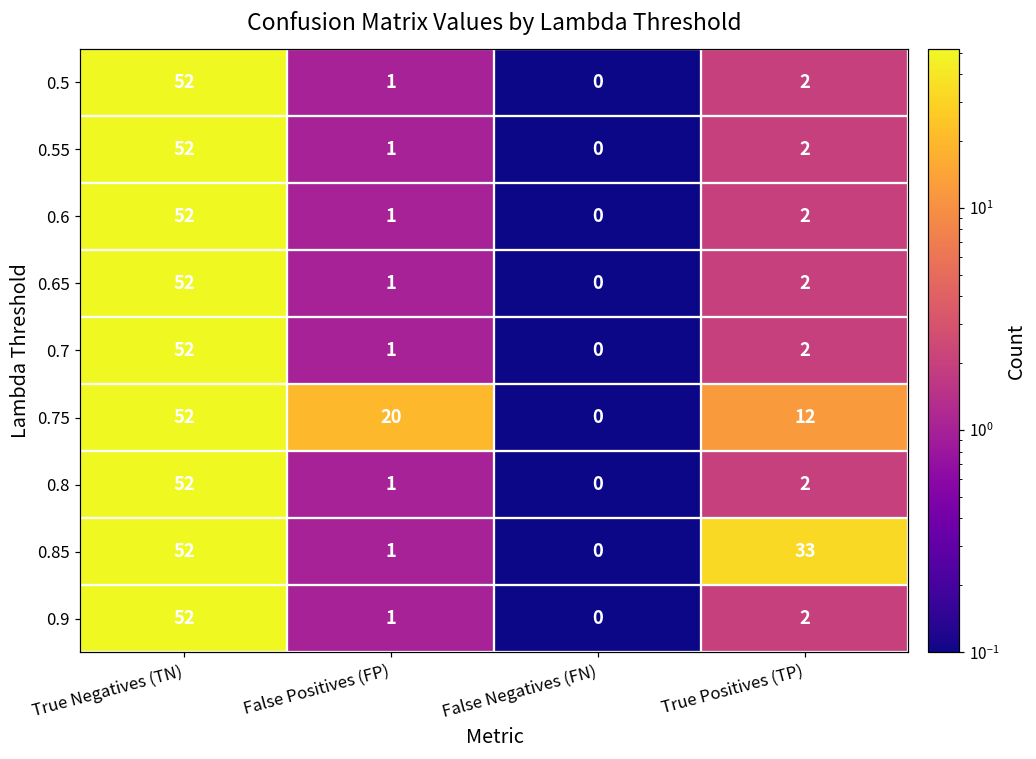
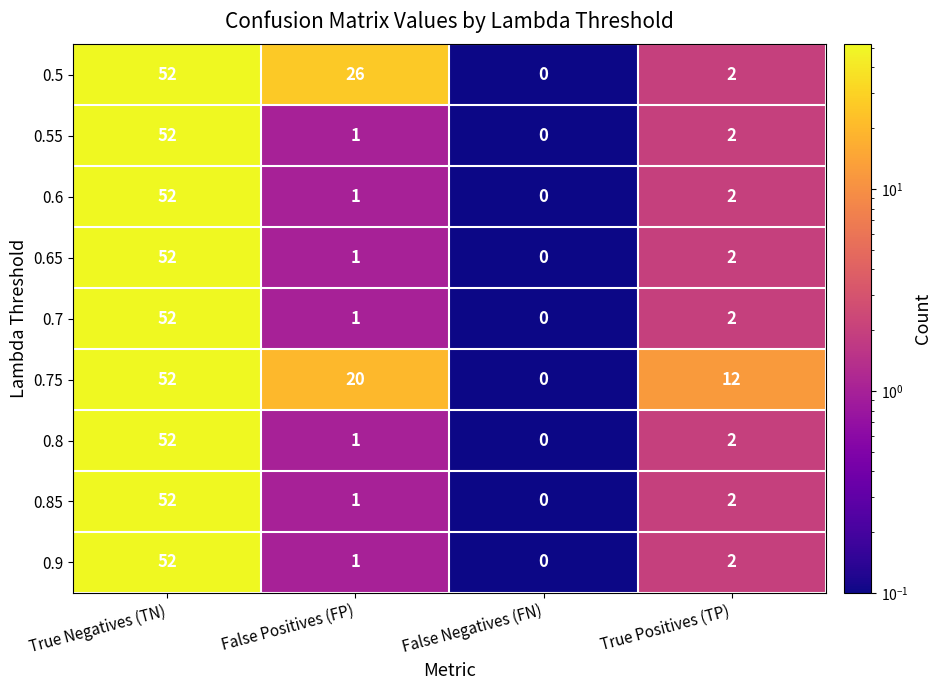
  {
    "0.5": {
      "True Negatives (TN)": 52,
-     "False Positives (FP)": 1,
+     "False Positives (FP)": 26,
      "False Negatives (FN)": 0,
      "True Positives (TP)": 2
    },
    "0.55": {
      "True Negatives (TN)": 52,
      "False Positives (FP)": 1,
      "False Negatives (FN)": 0,
      "True Positives (TP)": 2
    },
    "0.6": {
      "True Negatives (TN)": 52,
      "False Positives (FP)": 1,
      "False Negatives (FN)": 0,
      "True Positives (TP)": 2
    },
    "0.65": {
      "True Negatives (TN)": 52,
      "False Positives (FP)": 1,
      "False Negatives (FN)": 0,
      "True Positives (TP)": 2
    },
    "0.7": {
      "True Negatives (TN)": 52,
      "False Positives (FP)": 1,
      "False Negatives (FN)": 0,
      "True Positives (TP)": 2
    },
    "0.75": {
      "True Negatives (TN)": 52,
      "False Positives (FP)": 20,
      "False Negatives (FN)": 0,
      "True Positives (TP)": 12
    },
    "0.8": {
      "True Negatives (TN)": 52,
      "False Positives (FP)": 1,
      "False Negatives (FN)": 0,
      "True Positives (TP)": 2
    },
    "0.85": {
      "True Negatives (TN)": 52,
      "False Positives (FP)": 1,
      "False Negatives (FN)": 0,
-     "True Positives (TP)": 33
+     "True Positives (TP)": 2
    },
    "0.9": {
      "True Negatives (TN)": 52,
      "False Positives (FP)": 1,
      "False Negatives (FN)": 0,
      "True Positives (TP)": 2
    }
  }
